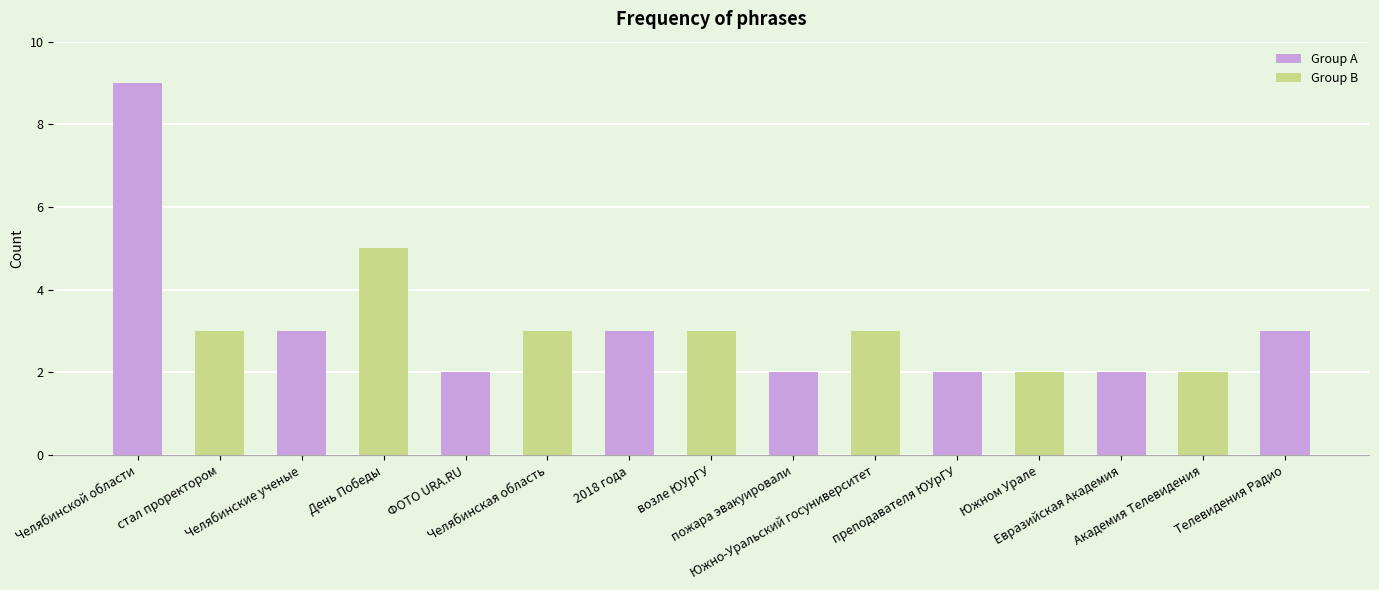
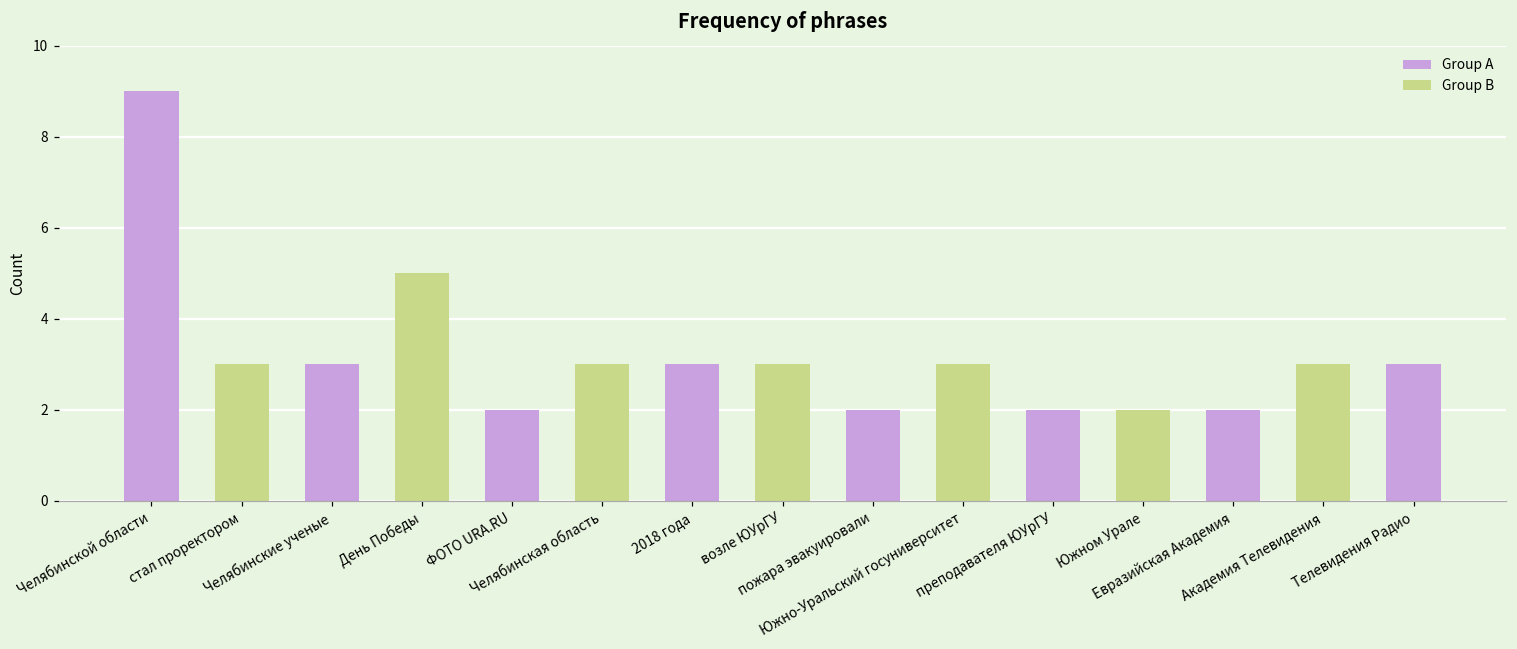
  {
    "Челябинской области": 9,
    "стал проректором": 3,
    "Челябинские ученые": 3,
    "День Победы": 5,
    "ФОТО URA.RU": 2,
    "Челябинская область": 3,
    "2018 года": 3,
    "возле ЮУрГУ": 3,
    "пожара эвакуировали": 2,
    "Южно-Уральский госуниверситет": 3,
    "преподавателя ЮУрГУ": 2,
    "Южном Урале": 2,
    "Евразийская Академия": 2,
-   "Академия Телевидения": 2,
+   "Академия Телевидения": 3,
    "Телевидения Радио": 3
  }
